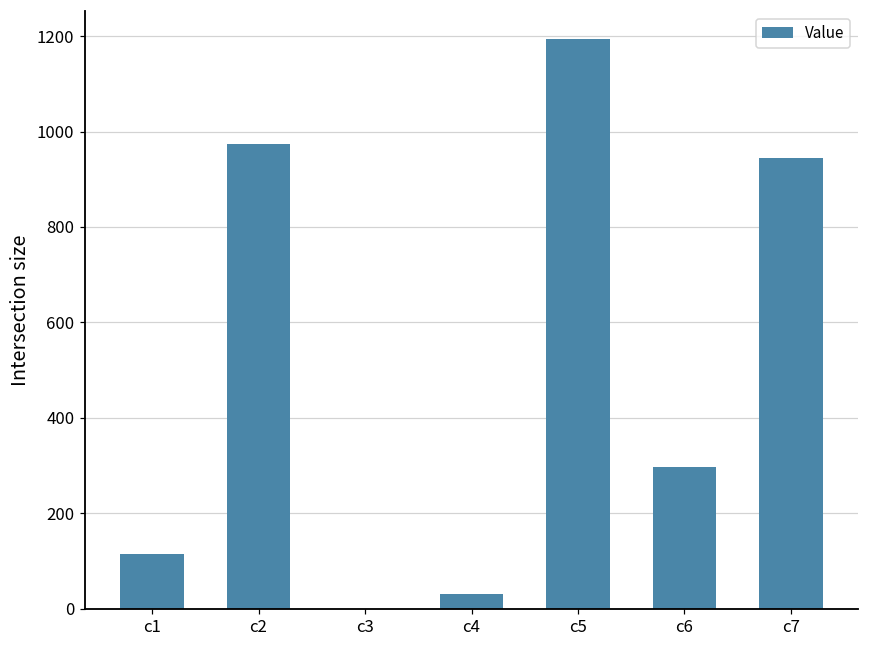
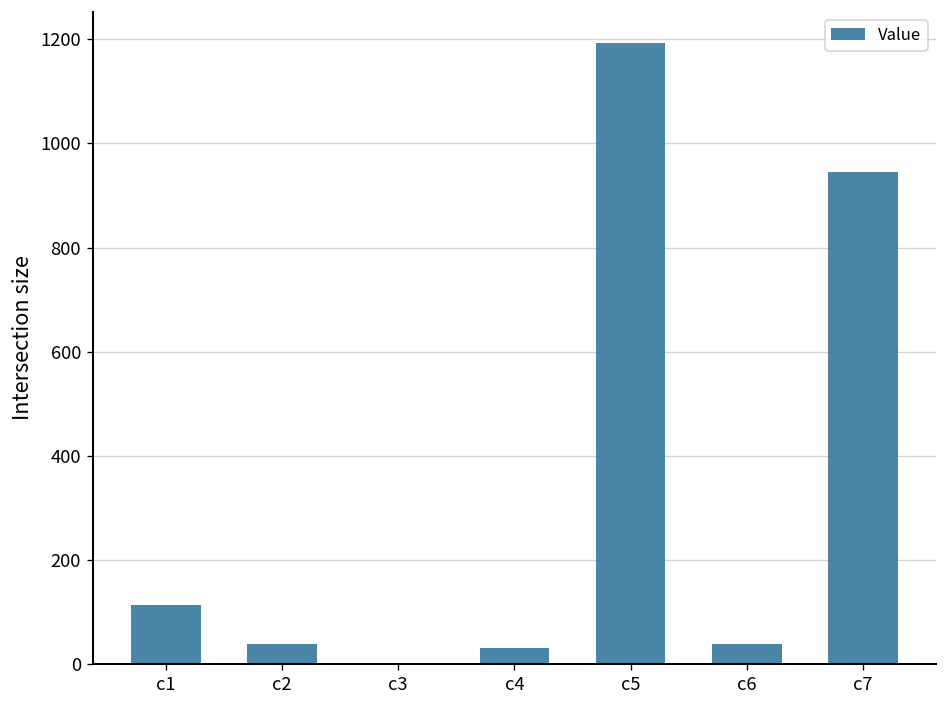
  {
    "c1": 110,
-   "c2": 970,
+   "c2": 40,
    "c4": 30,
    "c5": 1190,
-   "c6": 300,
+   "c6": 40,
    "c7": 940
  }
